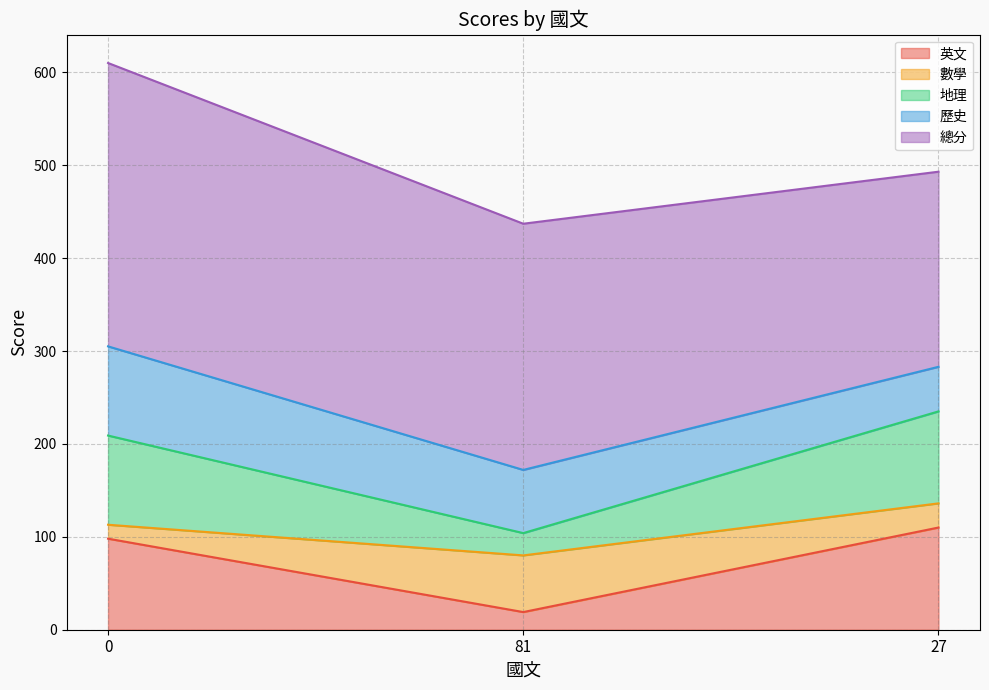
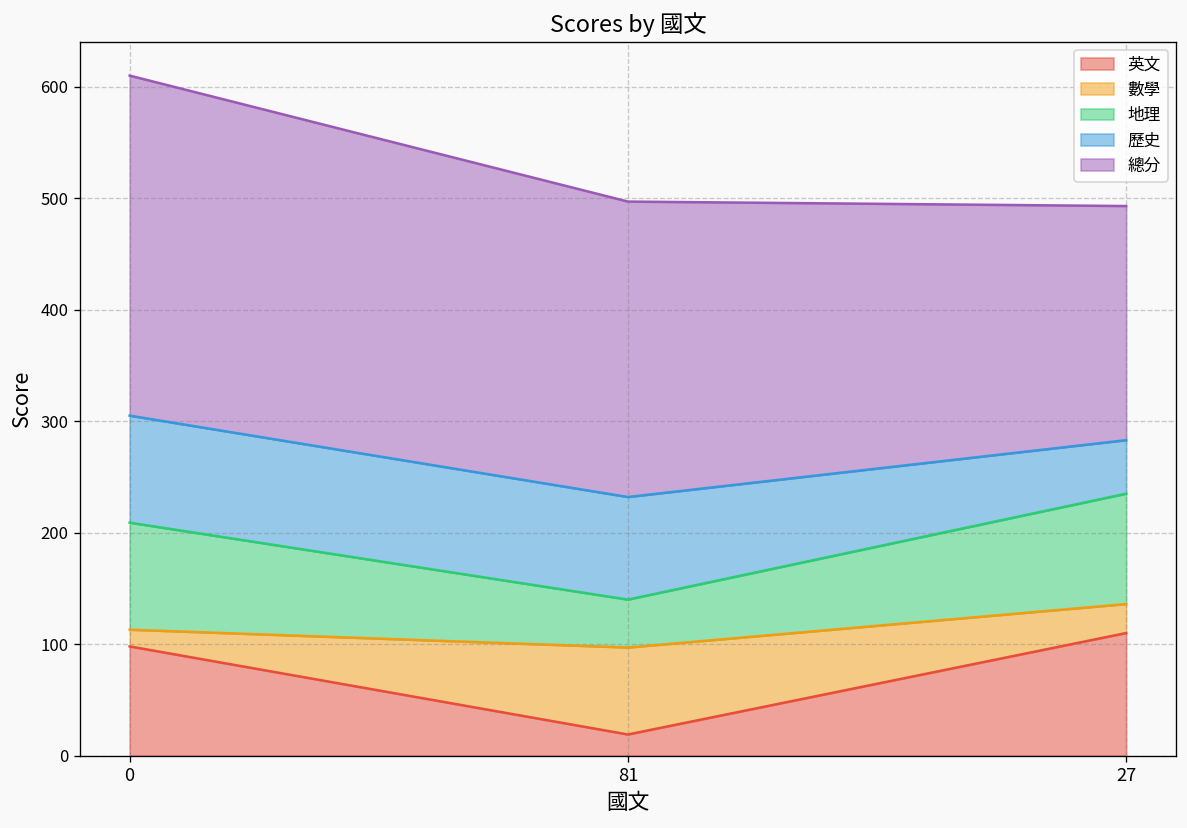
  {
    "英文": {
      "0": 100,
      "81": 20,
      "27": 110
    },
    "數學": {
      "0": 20,
-     "81": 60,
+     "81": 80,
      "27": 30
    },
    "地理": {
      "0": 100,
-     "81": 20,
+     "81": 40,
      "27": 100
    },
    "歷史": {
      "0": 100,
-     "81": 70,
+     "81": 90,
      "27": 50
    },
    "總分": {
      "0": 310,
      "81": 270,
      "27": 210
    }
  }
